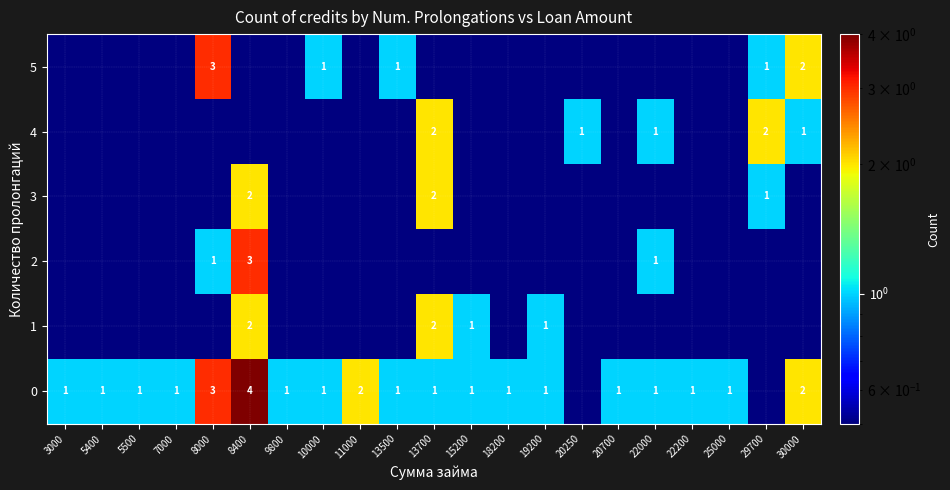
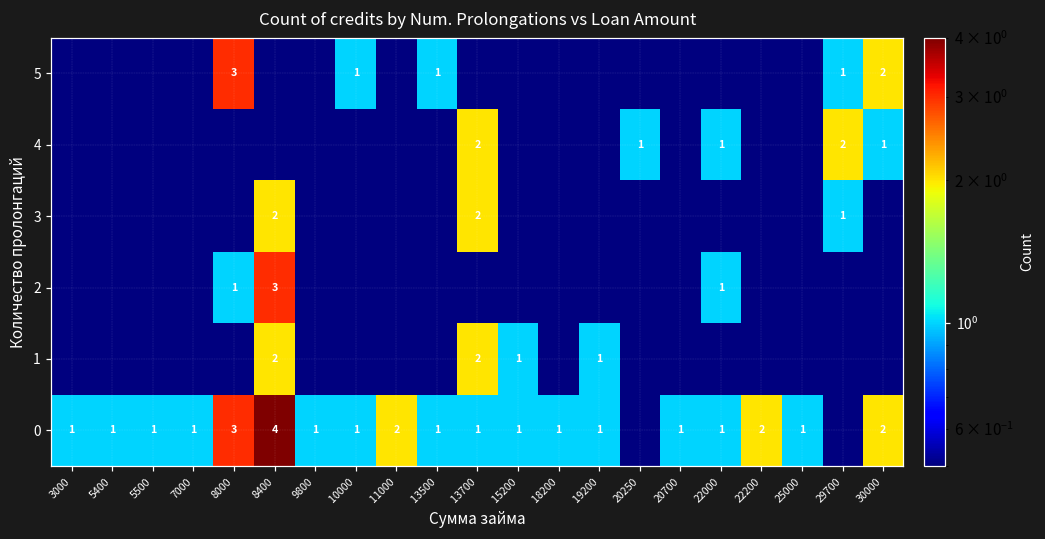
  {
    "5": {
      "8000": 3,
      "10000": 1,
      "13500": 1,
      "29700": 1,
      "30000": 2
    },
    "4": {
      "13700": 2,
      "20250": 1,
      "22000": 1,
      "29700": 2,
      "30000": 1
    },
    "3": {
      "8400": 2,
      "13700": 2,
      "29700": 1
    },
    "2": {
      "8000": 1,
      "8400": 3,
      "22000": 1
    },
    "1": {
      "8400": 2,
      "13700": 2,
      "15200": 1,
      "19200": 1
    },
    "0": {
      "3000": 1,
      "5400": 1,
      "5500": 1,
      "7000": 1,
      "8000": 3,
      "8400": 4,
      "9800": 1,
      "10000": 1,
      "11000": 2,
      "13500": 1,
      "13700": 1,
      "15200": 1,
      "18200": 1,
      "19200": 1,
      "20700": 1,
      "22000": 1,
-     "22200": 1,
+     "22200": 2,
      "25000": 1,
      "30000": 2
    }
  }
